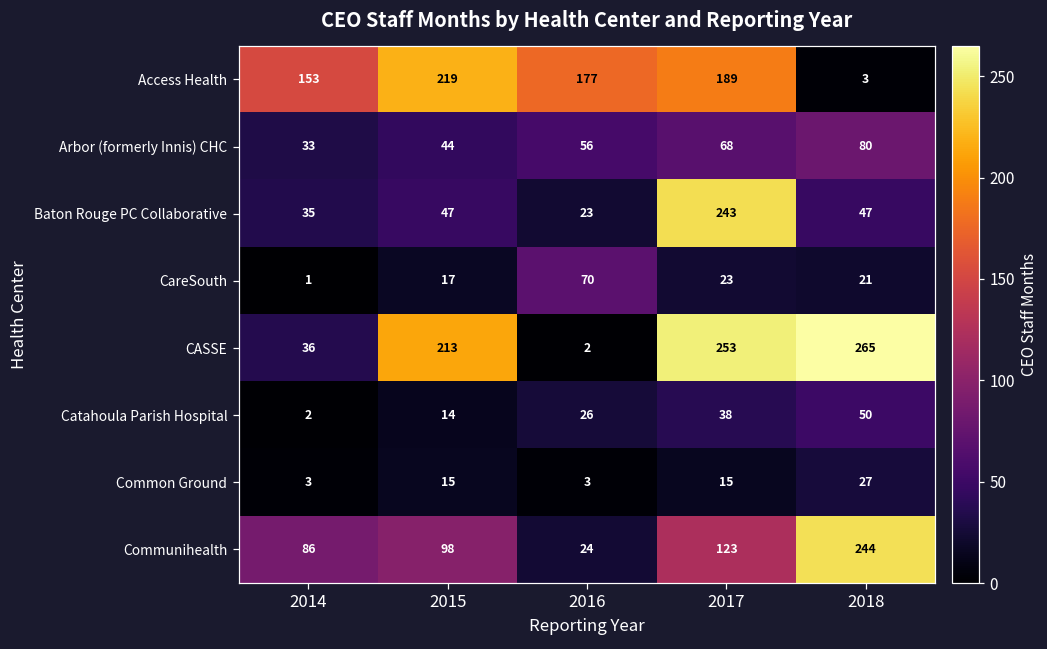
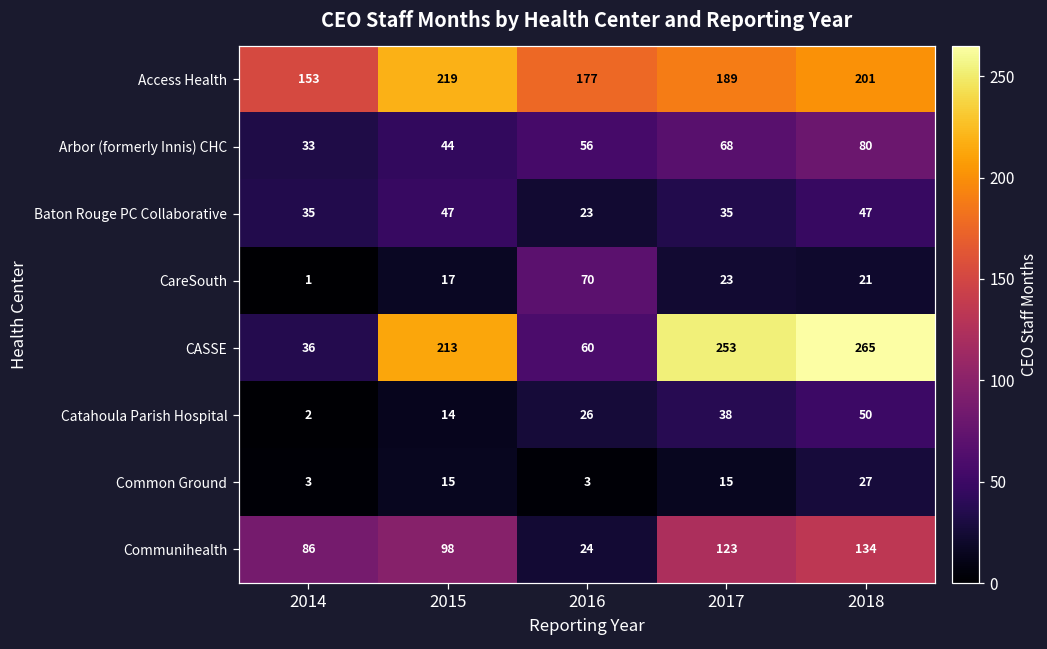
  {
    "Access Health": {
      "2014": 153,
      "2015": 219,
      "2016": 177,
      "2017": 189,
-     "2018": 3
+     "2018": 201
    },
    "Arbor (formerly Innis) CHC": {
      "2014": 33,
      "2015": 44,
      "2016": 56,
      "2017": 68,
      "2018": 80
    },
    "Baton Rouge PC Collaborative": {
      "2014": 35,
      "2015": 47,
      "2016": 23,
-     "2017": 243,
+     "2017": 35,
      "2018": 47
    },
    "CareSouth": {
      "2014": 1,
      "2015": 17,
      "2016": 70,
      "2017": 23,
      "2018": 21
    },
    "CASSE": {
      "2014": 36,
      "2015": 213,
-     "2016": 2,
+     "2016": 60,
      "2017": 253,
      "2018": 265
    },
    "Catahoula Parish Hospital": {
      "2014": 2,
      "2015": 14,
      "2016": 26,
      "2017": 38,
      "2018": 50
    },
    "Common Ground": {
      "2014": 3,
      "2015": 15,
      "2016": 3,
      "2017": 15,
      "2018": 27
    },
    "Communihealth": {
      "2014": 86,
      "2015": 98,
      "2016": 24,
      "2017": 123,
-     "2018": 244
+     "2018": 134
    }
  }
